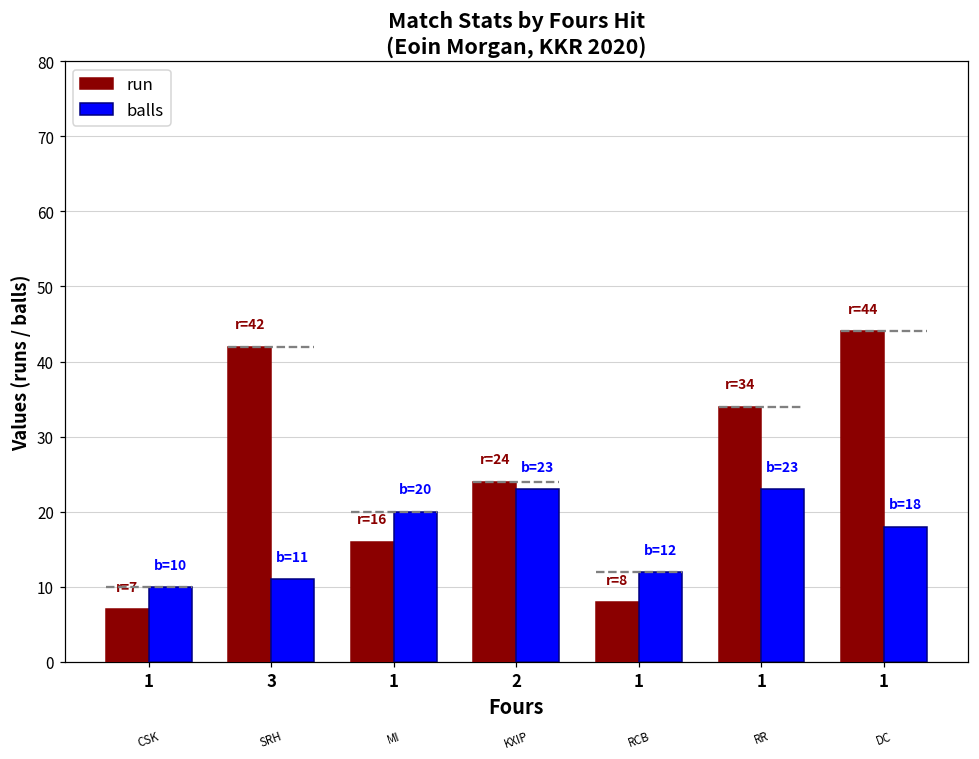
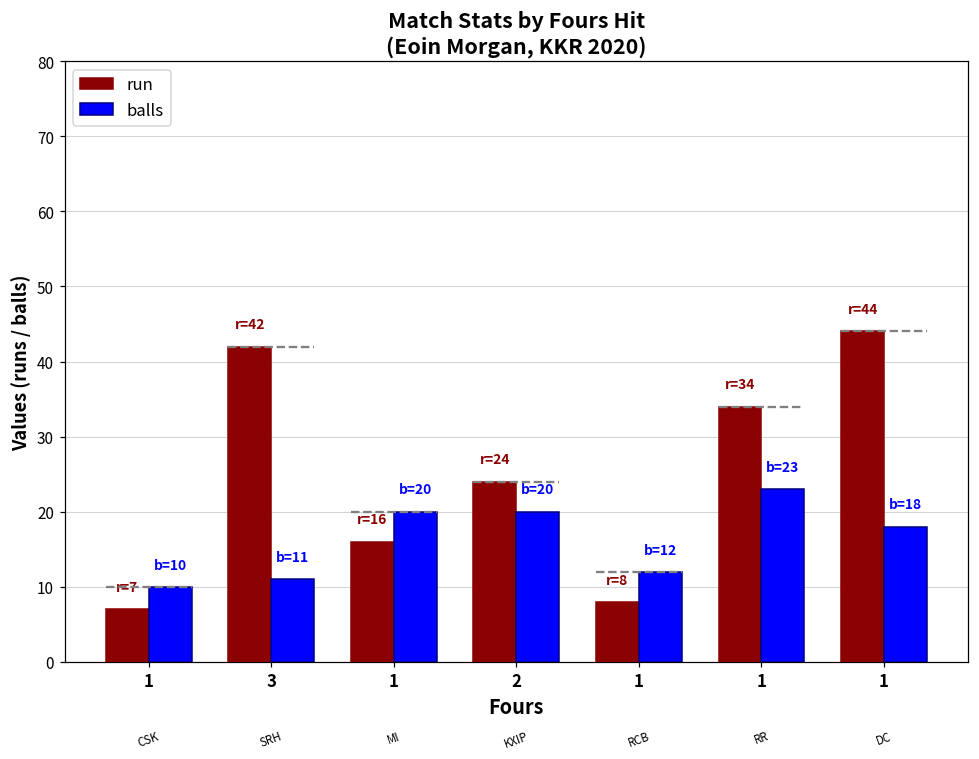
  {
    "run": {
      "3": 42,
      "2": 24
    },
    "balls": {
      "3": 11,
-     "2": 23
+     "2": 20
    }
  }
